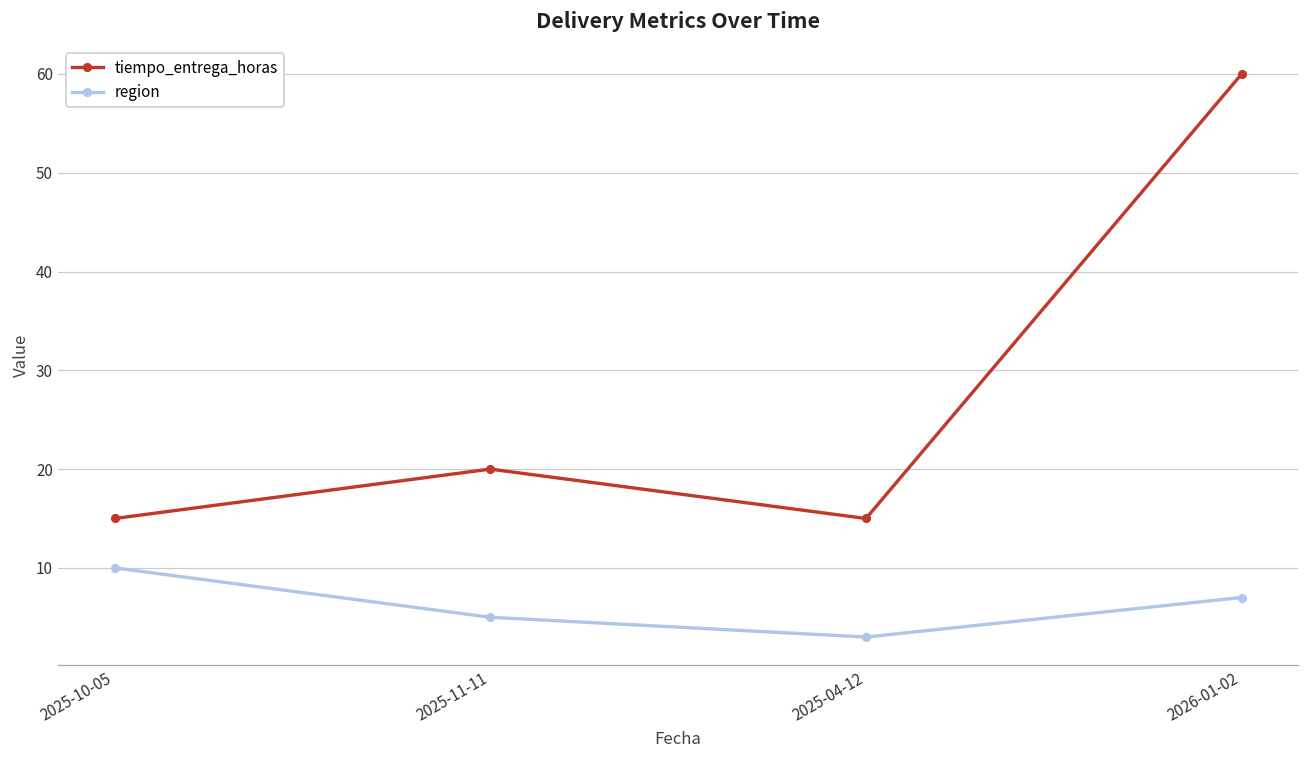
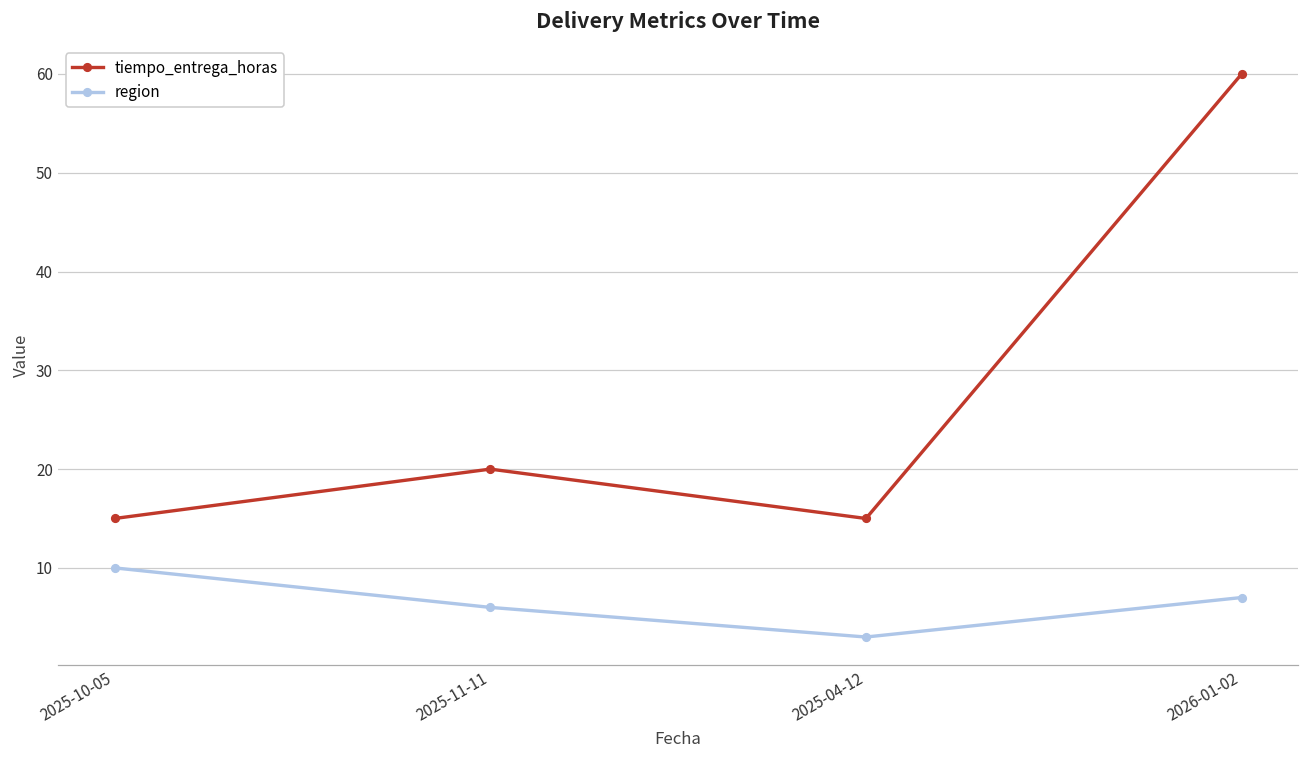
  {
    "tiempo_entrega_horas": {
      "2025-10-05": 15,
      "2025-11-11": 20,
      "2025-04-12": 15,
      "2026-01-02": 60
    },
    "region": {
      "2025-10-05": 10,
-     "2025-11-11": 5,
+     "2025-11-11": 6,
      "2025-04-12": 3,
      "2026-01-02": 7
    }
  }
